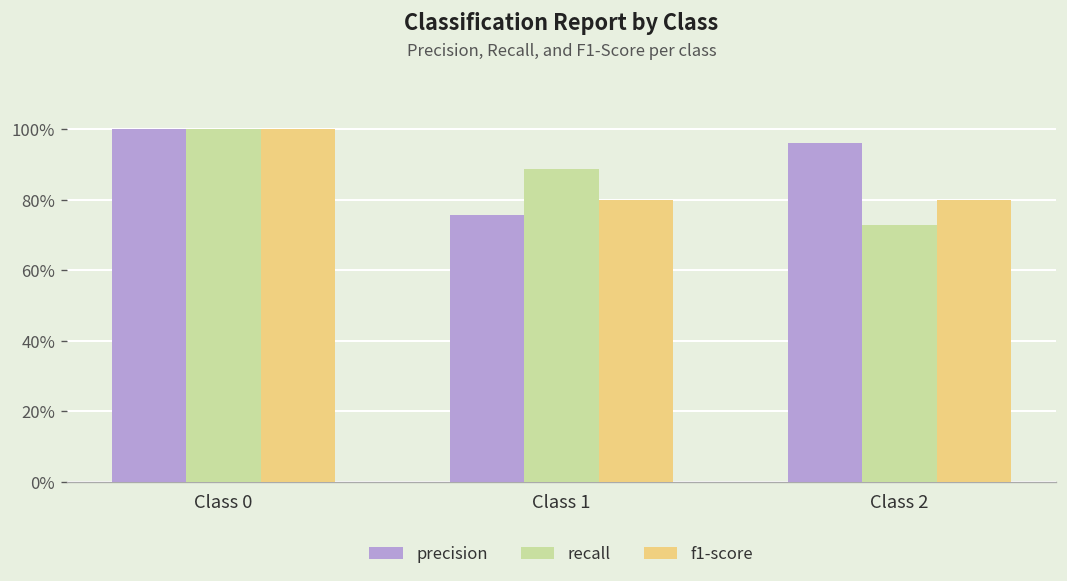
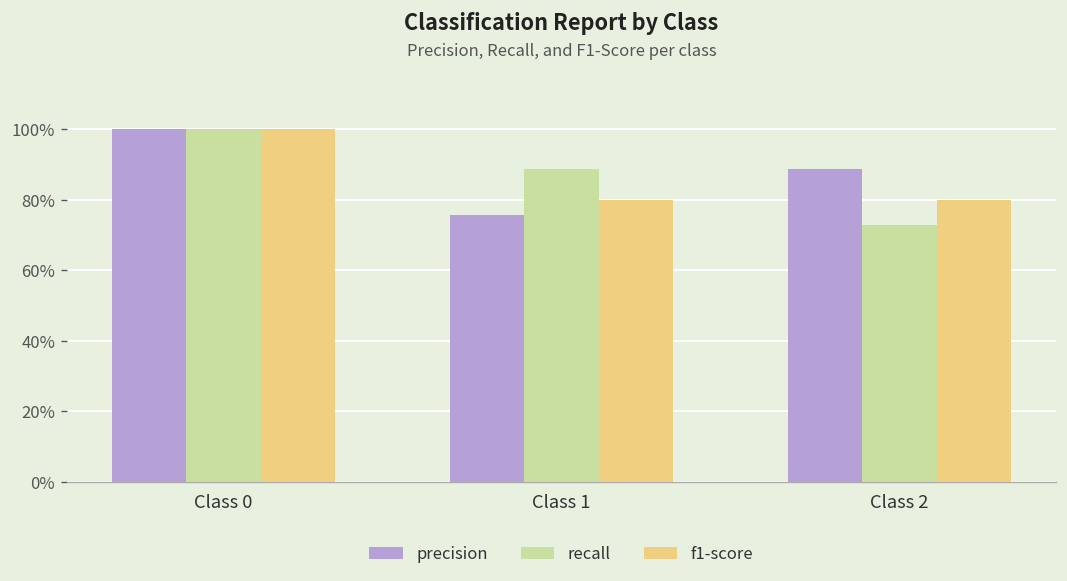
  {
    "precision": {
      "Class 0": "100%",
      "Class 1": "76%",
-     "Class 2": "96%"
+     "Class 2": "89%"
    }
  }
